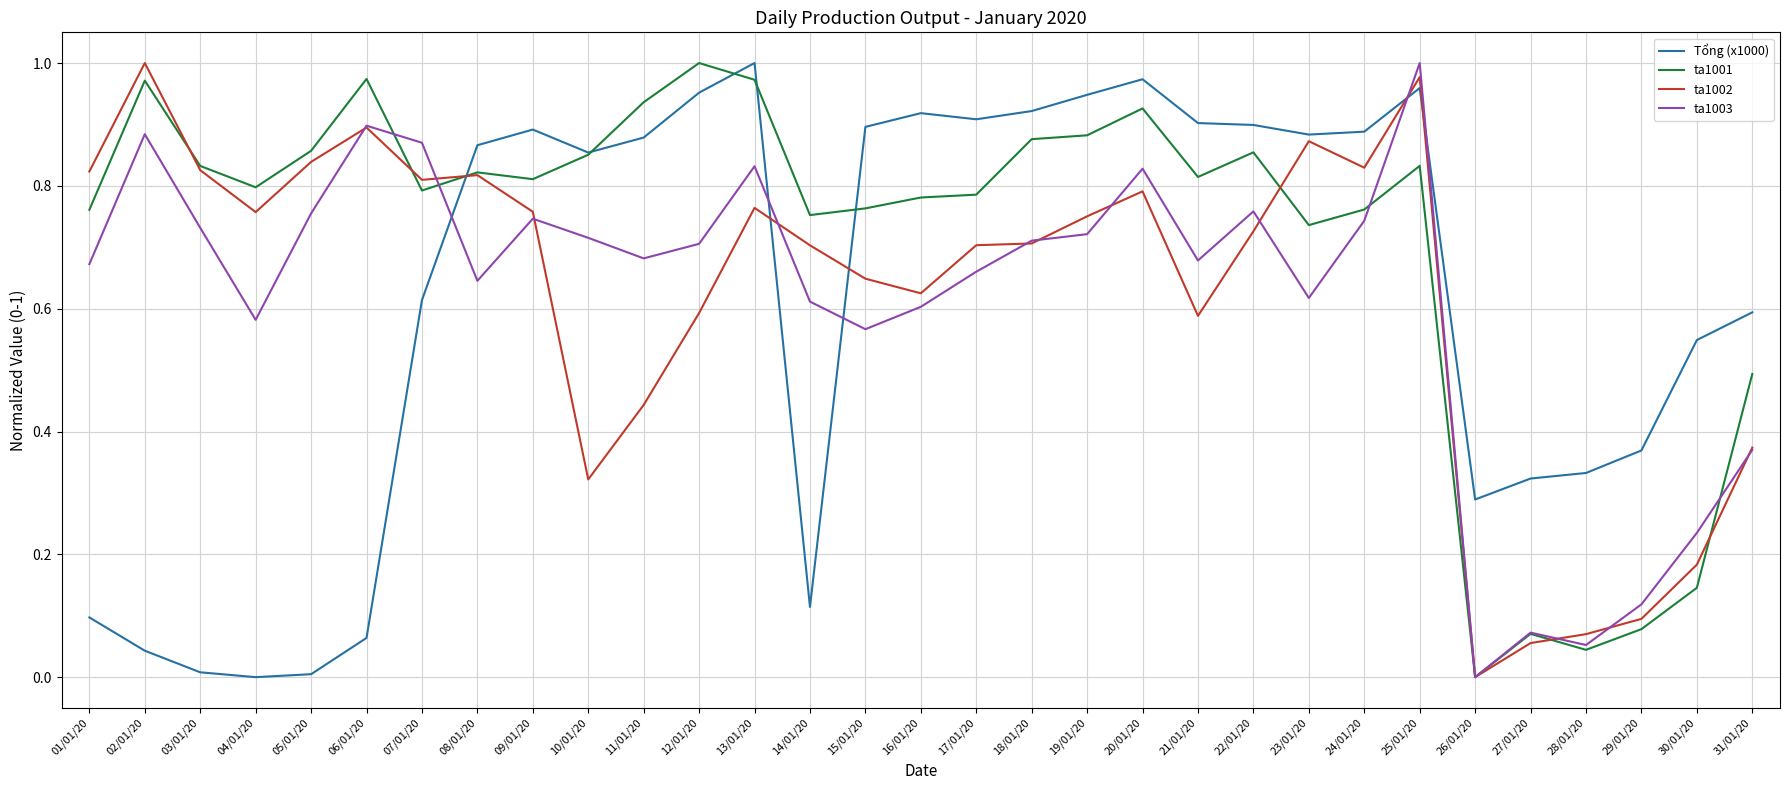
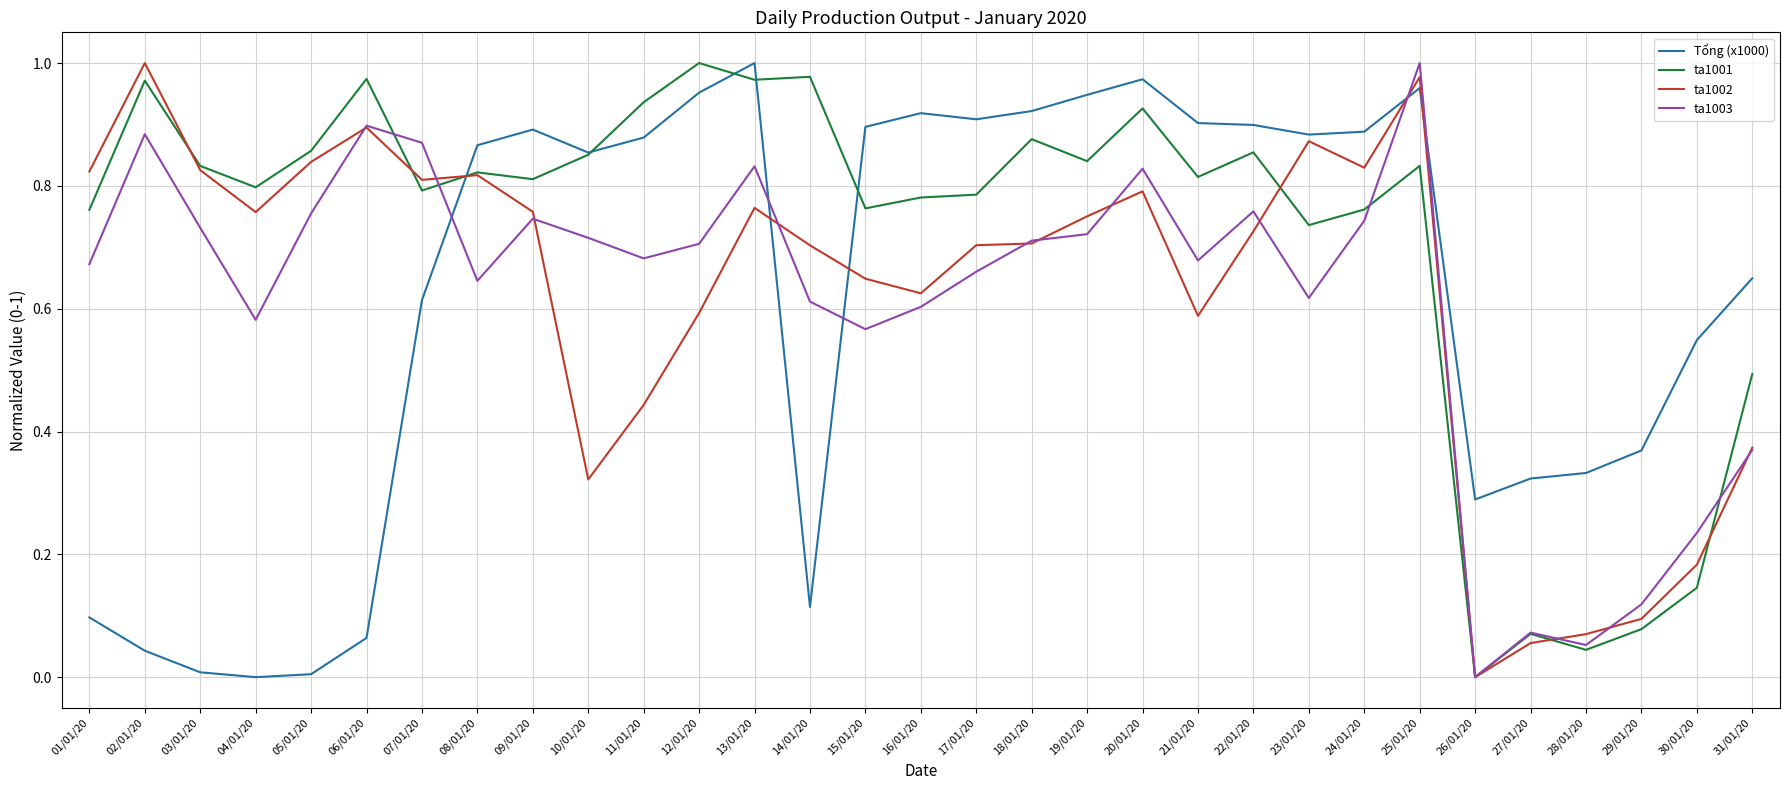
  {
    "Tổng (x1000)": {
      "01/01/20": 0.10,
      "02/01/20": 0.04,
      "03/01/20": 0.01,
      "04/01/20": 0.00,
      "05/01/20": 0.00,
      "06/01/20": 0.06,
      "07/01/20": 0.61,
      "08/01/20": 0.87,
      "09/01/20": 0.89,
      "11/01/20": 0.88,
      "12/01/20": 0.95,
      "13/01/20": 1.00,
      "14/01/20": 0.11,
      "15/01/20": 0.90,
      "16/01/20": 0.92,
      "17/01/20": 0.91,
      "18/01/20": 0.92,
      "19/01/20": 0.95,
      "20/01/20": 0.97,
      "21/01/20": 0.90,
      "22/01/20": 0.90,
      "23/01/20": 0.88,
      "24/01/20": 0.89,
      "25/01/20": 0.96,
      "26/01/20": 0.29,
      "27/01/20": 0.32,
      "28/01/20": 0.33,
      "29/01/20": 0.37,
      "30/01/20": 0.55,
-     "31/01/20": 0.59
+     "31/01/20": 0.65
    },
    "ta1001": {
      "01/01/20": 0.76,
      "02/01/20": 0.97,
      "03/01/20": 0.83,
      "04/01/20": 0.80,
      "05/01/20": 0.86,
      "06/01/20": 0.97,
      "07/01/20": 0.79,
      "08/01/20": 0.82,
      "09/01/20": 0.81,
      "11/01/20": 0.94,
      "12/01/20": 1.00,
      "13/01/20": 0.97,
-     "14/01/20": 0.75,
+     "14/01/20": 0.98,
      "15/01/20": 0.76,
      "16/01/20": 0.78,
      "17/01/20": 0.79,
      "18/01/20": 0.88,
-     "19/01/20": 0.88,
+     "19/01/20": 0.84,
      "20/01/20": 0.93,
      "21/01/20": 0.81,
      "22/01/20": 0.85,
      "23/01/20": 0.74,
      "24/01/20": 0.76,
      "25/01/20": 0.83,
      "28/01/20": 0.04,
      "29/01/20": 0.08,
      "30/01/20": 0.15,
      "31/01/20": 0.49
    },
    "ta1002": {
      "01/01/20": 0.82,
      "02/01/20": 1.00,
      "03/01/20": 0.83,
      "04/01/20": 0.76,
      "05/01/20": 0.84,
      "07/01/20": 0.81,
      "08/01/20": 0.82,
      "09/01/20": 0.76,
      "10/01/20": 0.32,
      "11/01/20": 0.44,
      "12/01/20": 0.59,
      "13/01/20": 0.76,
      "14/01/20": 0.70,
      "15/01/20": 0.65,
      "16/01/20": 0.63,
      "17/01/20": 0.70,
      "18/01/20": 0.71,
      "19/01/20": 0.75,
      "20/01/20": 0.79,
      "21/01/20": 0.59,
      "22/01/20": 0.73,
      "23/01/20": 0.87,
      "24/01/20": 0.83,
      "25/01/20": 0.98,
      "27/01/20": 0.06,
      "28/01/20": 0.07,
      "29/01/20": 0.09,
      "30/01/20": 0.18
    },
    "ta1003": {
      "01/01/20": 0.67,
      "02/01/20": 0.88,
      "03/01/20": 0.73,
      "04/01/20": 0.58,
      "05/01/20": 0.76,
      "07/01/20": 0.87,
      "08/01/20": 0.65,
      "09/01/20": 0.75,
      "10/01/20": 0.72,
      "11/01/20": 0.68,
      "12/01/20": 0.71,
      "13/01/20": 0.83,
      "14/01/20": 0.61,
      "15/01/20": 0.57,
      "16/01/20": 0.60,
      "17/01/20": 0.66,
      "18/01/20": 0.71,
      "19/01/20": 0.72,
      "20/01/20": 0.83,
      "21/01/20": 0.68,
      "22/01/20": 0.76,
      "23/01/20": 0.62,
      "24/01/20": 0.74,
      "25/01/20": 1.00,
      "28/01/20": 0.05,
      "29/01/20": 0.12,
      "30/01/20": 0.23
    }
  }
